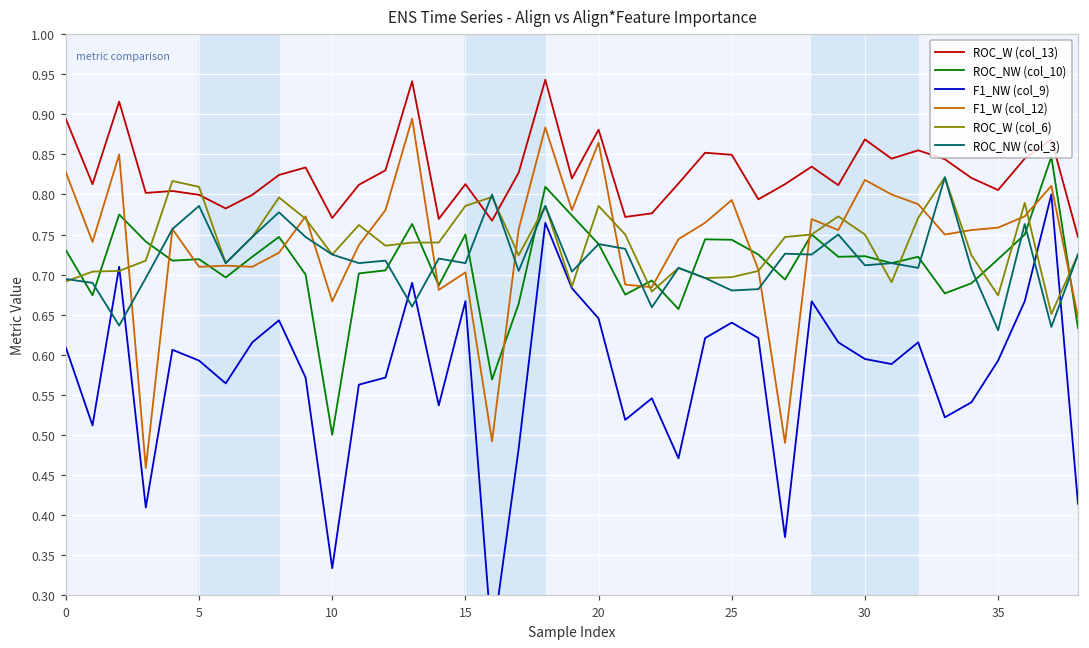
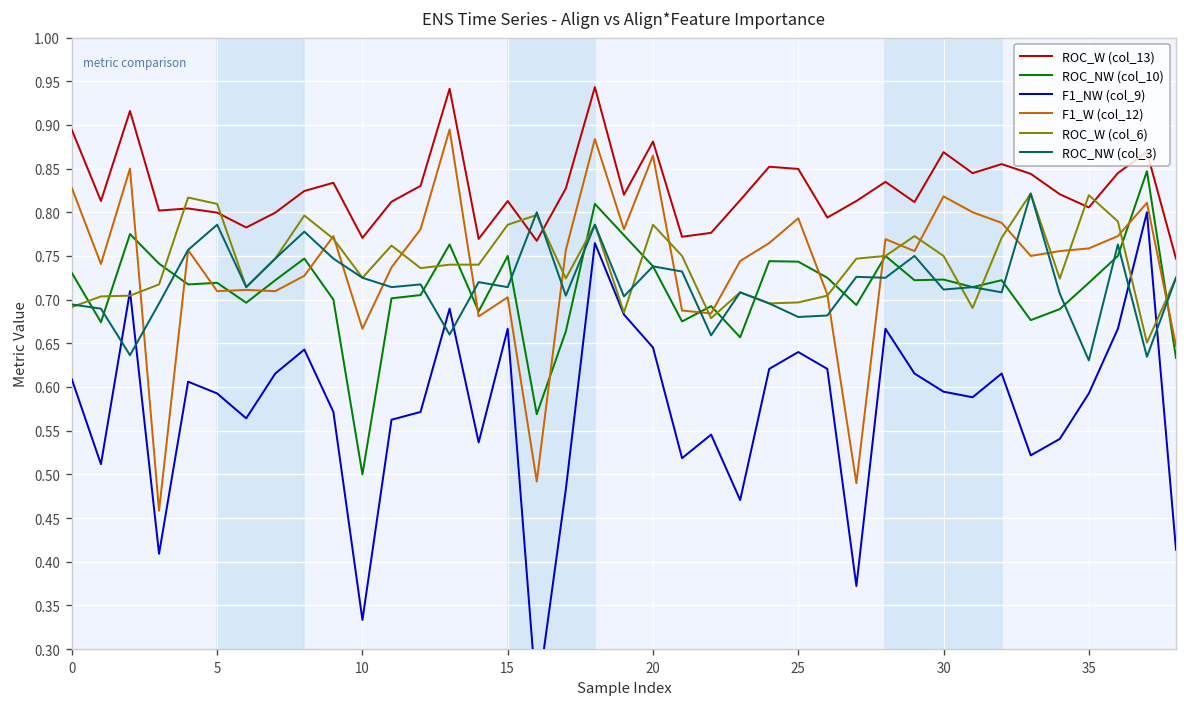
  {
    "ROC_W (col_13)": {
      "0": 0.89,
      "5": 0.80,
      "10": 0.77,
      "15": 0.81,
      "20": 0.88,
      "25": 0.85,
      "30": 0.87,
      "35": 0.81
    },
    "ROC_NW (col_10)": {
      "0": 0.73,
      "5": 0.72,
      "10": 0.50,
      "15": 0.75,
      "25": 0.74,
      "30": 0.72,
      "35": 0.72
    },
    "F1_NW (col_9)": {
      "0": 0.61,
      "5": 0.59,
      "10": 0.33,
      "15": 0.67,
      "20": 0.65,
      "25": 0.64,
      "30": 0.59,
      "35": 0.59
    },
    "F1_W (col_12)": {
      "0": 0.83,
      "5": 0.71,
      "10": 0.67,
      "15": 0.70,
      "20": 0.86,
      "25": 0.79,
      "30": 0.82,
      "35": 0.76
    },
    "ROC_W (col_6)": {
      "5": 0.81,
      "15": 0.79,
      "20": 0.79,
      "25": 0.70,
      "30": 0.75,
-     "35": 0.67
+     "35": 0.82
    },
    "ROC_NW (col_3)": {
      "5": 0.79,
      "15": 0.71,
      "25": 0.68,
      "30": 0.71,
      "35": 0.63
    }
  }
